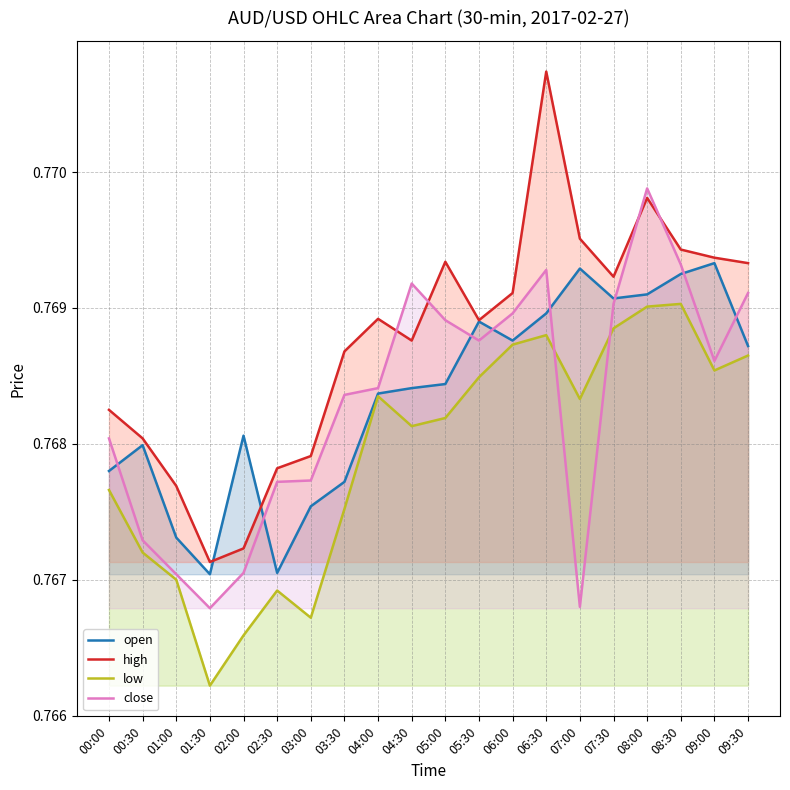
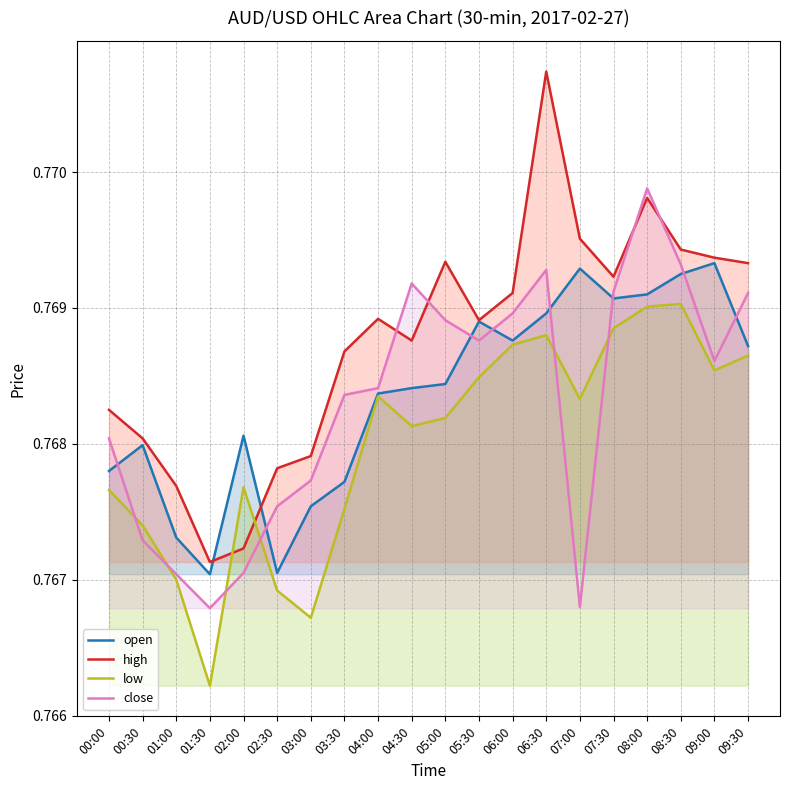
  {
    "open": {
      "00:00": 0.76780,
      "00:30": 0.76799,
      "01:00": 0.76731,
      "01:30": 0.76704,
      "02:00": 0.76806,
      "02:30": 0.76705,
      "03:00": 0.76754,
      "03:30": 0.76772,
      "04:00": 0.76837,
      "04:30": 0.76841,
      "05:00": 0.76844,
      "06:00": 0.76876,
      "06:30": 0.76896,
      "07:00": 0.76929,
      "07:30": 0.76907,
      "08:00": 0.76910,
      "08:30": 0.76925,
      "09:00": 0.76933,
      "09:30": 0.76872
    },
    "high": {
      "00:00": 0.76825,
      "00:30": 0.76804,
      "01:00": 0.76769,
      "01:30": 0.76713,
      "02:00": 0.76723,
      "02:30": 0.76782,
      "03:00": 0.76791,
      "03:30": 0.76868,
      "04:00": 0.76892,
      "04:30": 0.76876,
      "05:00": 0.76934,
      "06:00": 0.76911,
      "06:30": 0.77074,
      "07:00": 0.76951,
      "07:30": 0.76923,
      "08:00": 0.76981,
      "08:30": 0.76943,
      "09:00": 0.76937,
      "09:30": 0.76933
    },
    "low": {
      "00:00": 0.76766,
-     "00:30": 0.7672,
+     "00:30": 0.7674,
      "01:00": 0.76700,
      "01:30": 0.76622,
-     "02:00": 0.76659,
+     "02:00": 0.76768,
      "02:30": 0.76692,
      "03:00": 0.76672,
      "03:30": 0.76752,
      "04:00": 0.76835,
      "04:30": 0.76813,
      "05:00": 0.76819,
      "05:30": 0.76849,
      "06:00": 0.76873,
      "06:30": 0.76880,
      "07:00": 0.76833,
      "07:30": 0.76885,
      "08:00": 0.76901,
      "08:30": 0.76903,
      "09:00": 0.76854,
      "09:30": 0.76865
    },
    "close": {
      "00:00": 0.76804,
      "00:30": 0.76729,
      "01:00": 0.76704,
      "01:30": 0.76679,
      "02:00": 0.76705,
-     "02:30": 0.76772,
+     "02:30": 0.76754,
      "03:00": 0.76773,
      "03:30": 0.76836,
      "04:00": 0.76841,
      "04:30": 0.76918,
      "05:00": 0.76891,
      "05:30": 0.76876,
      "06:00": 0.76896,
      "06:30": 0.76928,
      "07:00": 0.76680,
-     "07:30": 0.76903,
+     "07:30": 0.76912,
      "08:00": 0.76988,
      "08:30": 0.76932,
      "09:00": 0.76861,
      "09:30": 0.76911
    }
  }
